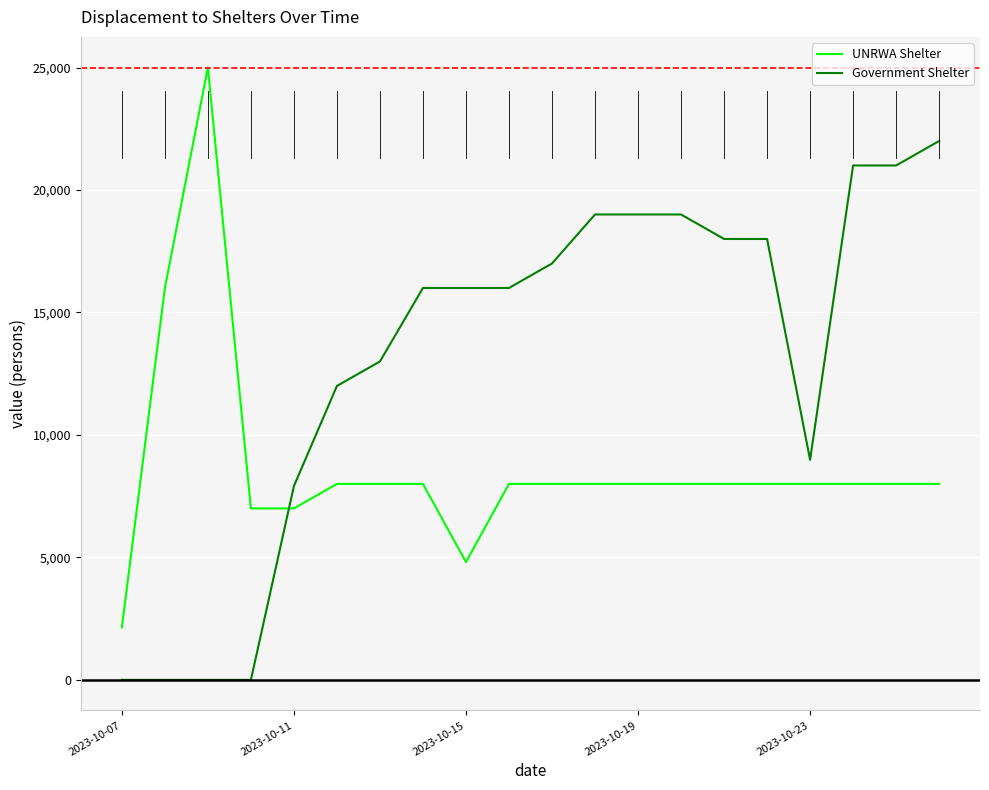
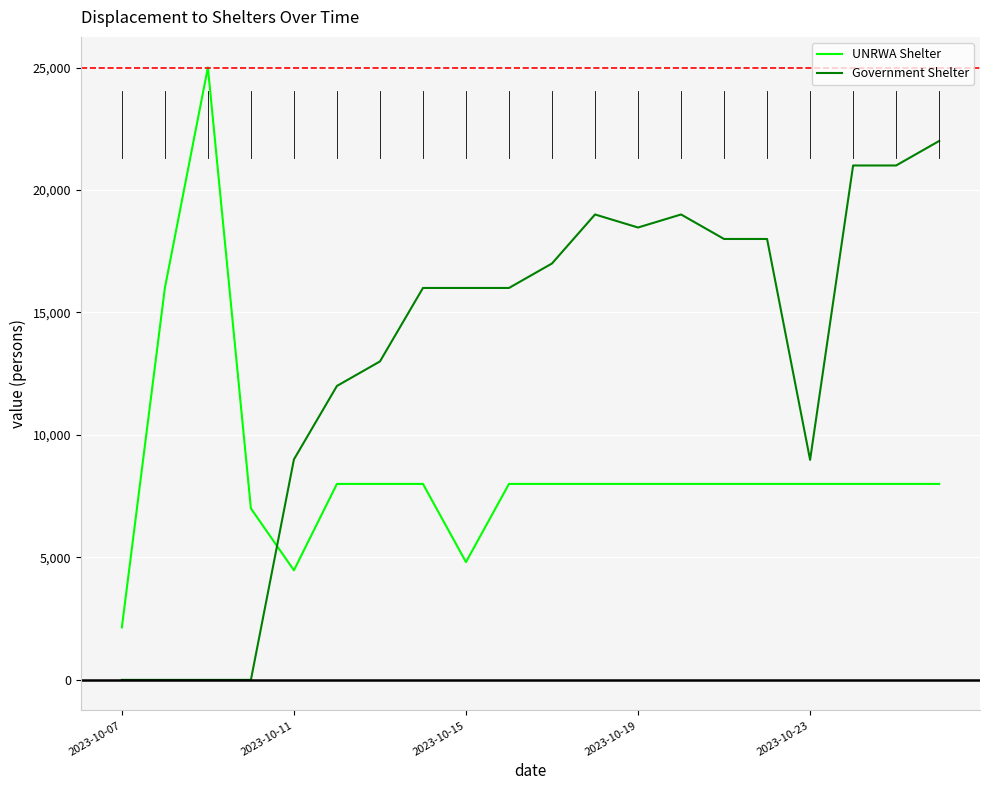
  {
    "UNRWA Shelter": {
      "2023-10-07": "2,100",
-     "2023-10-11": "7,000",
+     "2023-10-11": "4,500",
      "2023-10-15": "4,800",
      "2023-10-19": "8,000",
      "2023-10-23": "8,000"
    },
    "Government Shelter": {
      "2023-10-07": "0",
-     "2023-10-11": "7,900",
+     "2023-10-11": "9,000",
      "2023-10-15": "16,000",
-     "2023-10-19": "19,000",
+     "2023-10-19": "18,500",
      "2023-10-23": "9,000"
    }
  }
